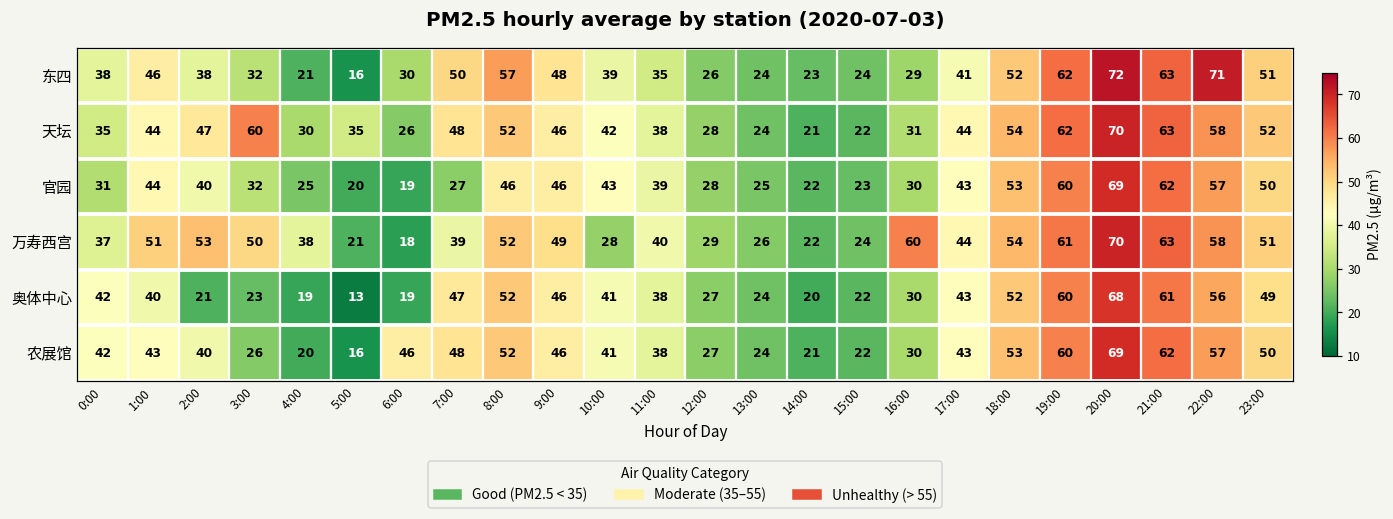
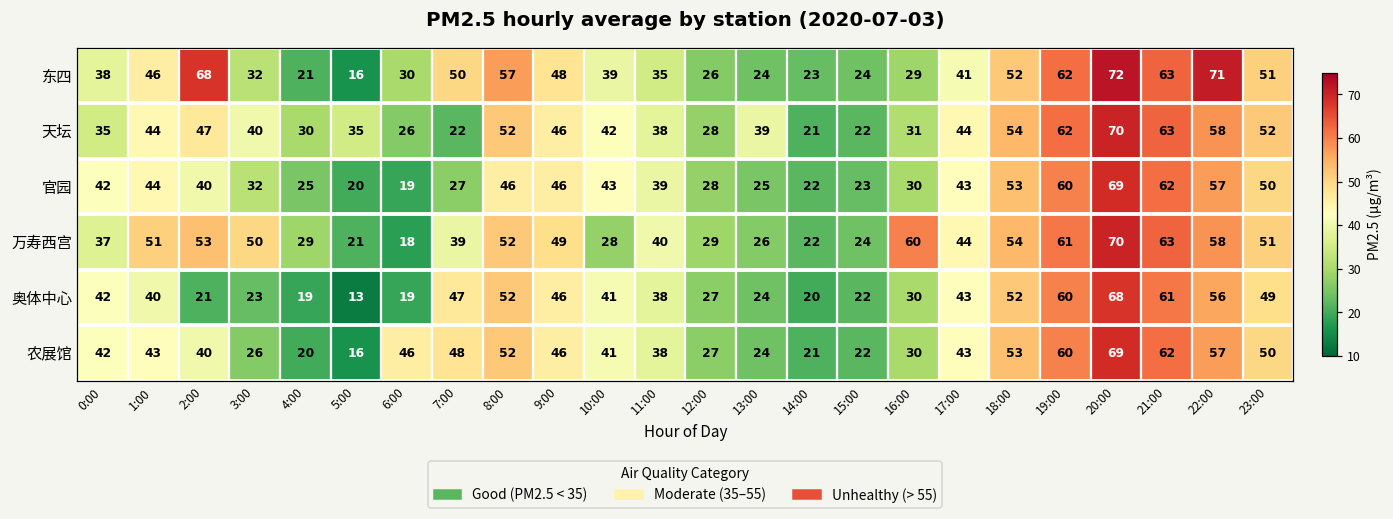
  {
    "东四": {
      "0:00": 38,
      "1:00": 46,
-     "2:00": 38,
+     "2:00": 68,
      "3:00": 32,
      "4:00": 21,
      "5:00": 16,
      "6:00": 30,
      "7:00": 50,
      "8:00": 57,
      "9:00": 48,
      "10:00": 39,
      "11:00": 35,
      "12:00": 26,
      "13:00": 24,
      "14:00": 23,
      "15:00": 24,
      "16:00": 29,
      "17:00": 41,
      "18:00": 52,
      "19:00": 62,
      "20:00": 72,
      "21:00": 63,
      "22:00": 71,
      "23:00": 51
    },
    "天坛": {
      "0:00": 35,
      "1:00": 44,
      "2:00": 47,
-     "3:00": 60,
+     "3:00": 40,
      "4:00": 30,
      "5:00": 35,
      "6:00": 26,
-     "7:00": 48,
+     "7:00": 22,
      "8:00": 52,
      "9:00": 46,
      "10:00": 42,
      "11:00": 38,
      "12:00": 28,
-     "13:00": 24,
+     "13:00": 39,
      "14:00": 21,
      "15:00": 22,
      "16:00": 31,
      "17:00": 44,
      "18:00": 54,
      "19:00": 62,
      "20:00": 70,
      "21:00": 63,
      "22:00": 58,
      "23:00": 52
    },
    "官园": {
-     "0:00": 31,
+     "0:00": 42,
      "1:00": 44,
      "2:00": 40,
      "3:00": 32,
      "4:00": 25,
      "5:00": 20,
      "6:00": 19,
      "7:00": 27,
      "8:00": 46,
      "9:00": 46,
      "10:00": 43,
      "11:00": 39,
      "12:00": 28,
      "13:00": 25,
      "14:00": 22,
      "15:00": 23,
      "16:00": 30,
      "17:00": 43,
      "18:00": 53,
      "19:00": 60,
      "20:00": 69,
      "21:00": 62,
      "22:00": 57,
      "23:00": 50
    },
    "万寿西宫": {
      "0:00": 37,
      "1:00": 51,
      "2:00": 53,
      "3:00": 50,
-     "4:00": 38,
+     "4:00": 29,
      "5:00": 21,
      "6:00": 18,
      "7:00": 39,
      "8:00": 52,
      "9:00": 49,
      "10:00": 28,
      "11:00": 40,
      "12:00": 29,
      "13:00": 26,
      "14:00": 22,
      "15:00": 24,
      "16:00": 60,
      "17:00": 44,
      "18:00": 54,
      "19:00": 61,
      "20:00": 70,
      "21:00": 63,
      "22:00": 58,
      "23:00": 51
    },
    "奥体中心": {
      "0:00": 42,
      "1:00": 40,
      "2:00": 21,
      "3:00": 23,
      "4:00": 19,
      "5:00": 13,
      "6:00": 19,
      "7:00": 47,
      "8:00": 52,
      "9:00": 46,
      "10:00": 41,
      "11:00": 38,
      "12:00": 27,
      "13:00": 24,
      "14:00": 20,
      "15:00": 22,
      "16:00": 30,
      "17:00": 43,
      "18:00": 52,
      "19:00": 60,
      "20:00": 68,
      "21:00": 61,
      "22:00": 56,
      "23:00": 49
    },
    "农展馆": {
      "0:00": 42,
      "1:00": 43,
      "2:00": 40,
      "3:00": 26,
      "4:00": 20,
      "5:00": 16,
      "6:00": 46,
      "7:00": 48,
      "8:00": 52,
      "9:00": 46,
      "10:00": 41,
      "11:00": 38,
      "12:00": 27,
      "13:00": 24,
      "14:00": 21,
      "15:00": 22,
      "16:00": 30,
      "17:00": 43,
      "18:00": 53,
      "19:00": 60,
      "20:00": 69,
      "21:00": 62,
      "22:00": 57,
      "23:00": 50
    }
  }
